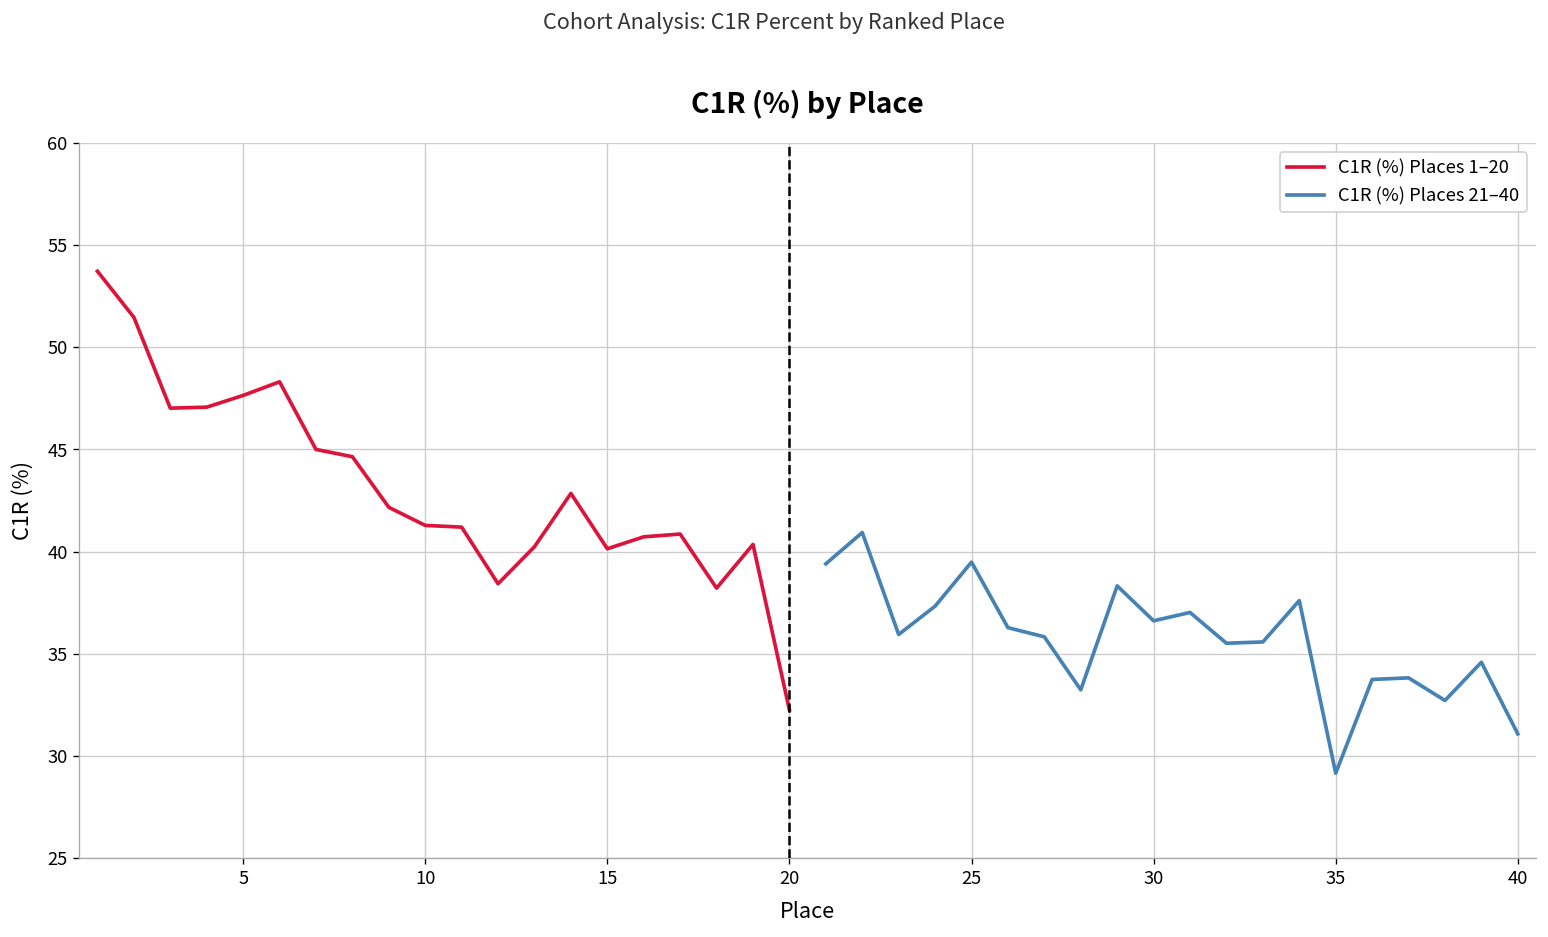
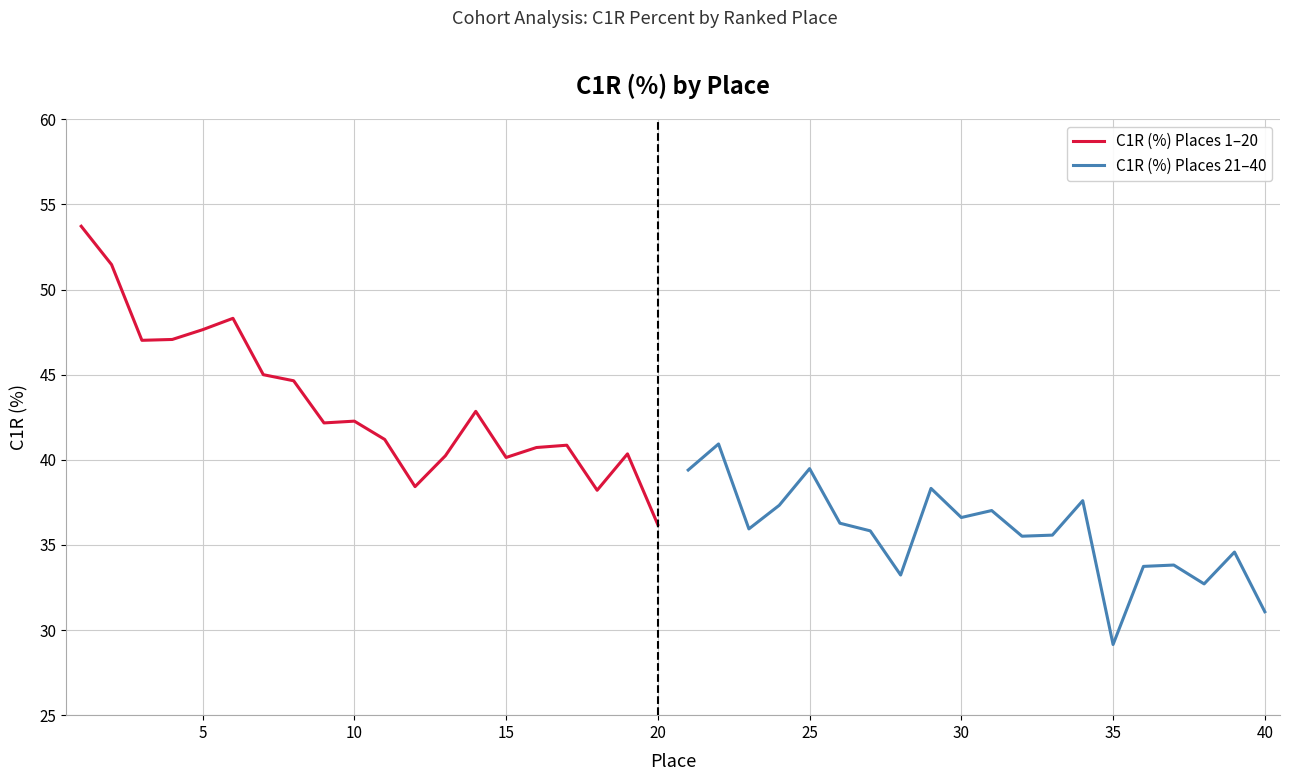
  {
    "C1R (%) Places 1–20": {
      "5": 47.6,
-     "10": 41.3,
+     "10": 42.3,
      "15": 40.1,
-     "20": 32.2
+     "20": 36.2
    },
    "C1R (%) Places 21–40": {
      "25": 39.5,
      "30": 36.6,
      "35": 29.2,
      "40": 31.1
    }
  }
